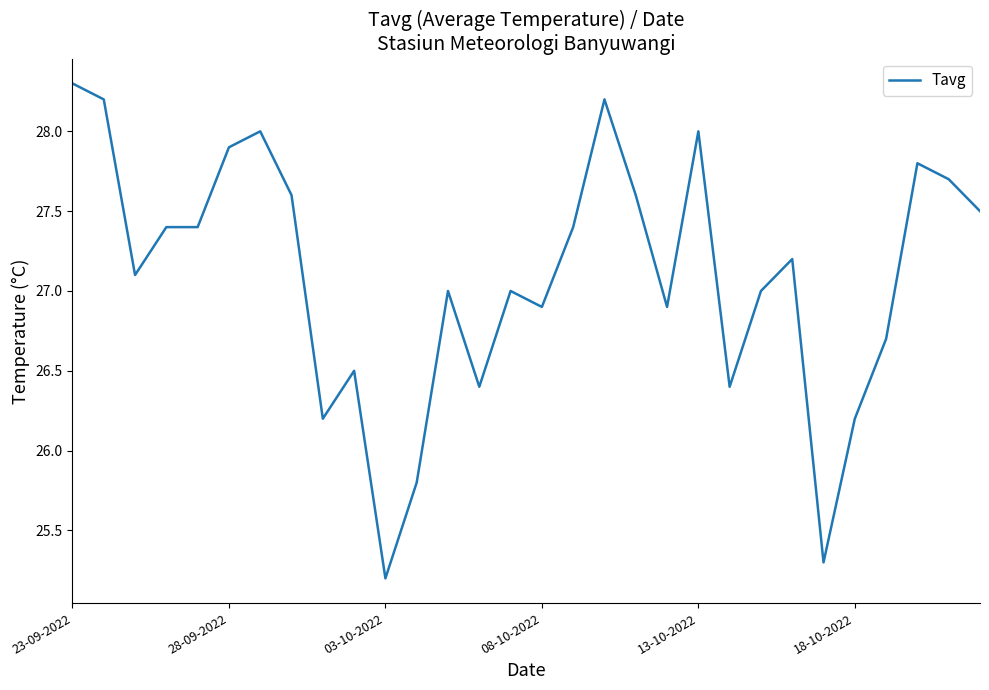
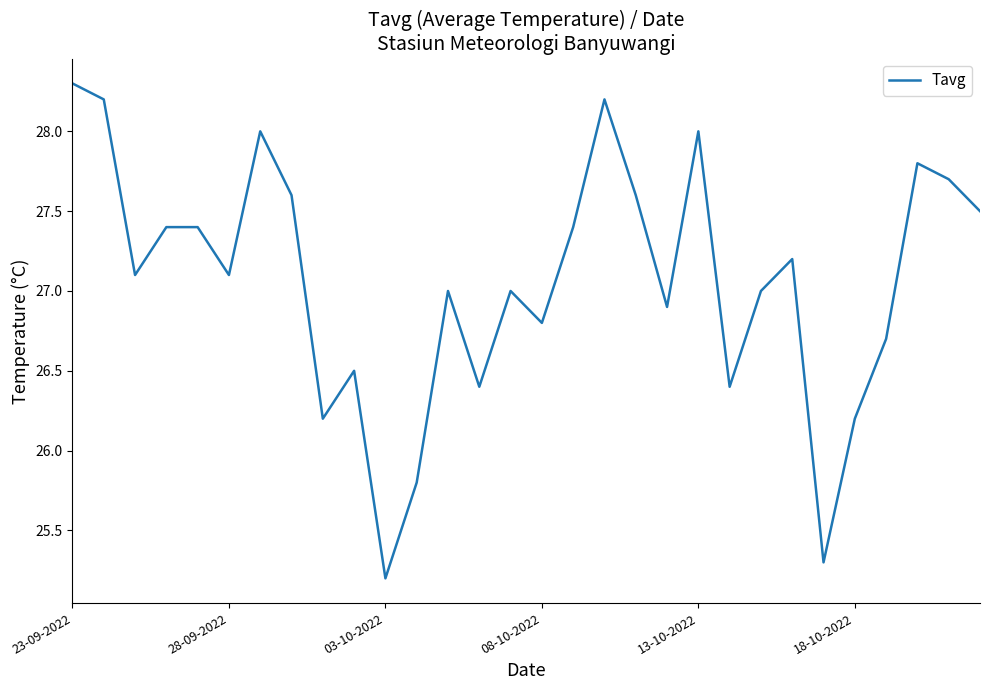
  {
    "23-09-2022": 28.3,
-   "28-09-2022": 27.9,
+   "28-09-2022": 27.1,
    "03-10-2022": 25.2,
-   "08-10-2022": 26.9,
+   "08-10-2022": 26.8,
    "13-10-2022": 28.0,
    "18-10-2022": 26.2
  }
